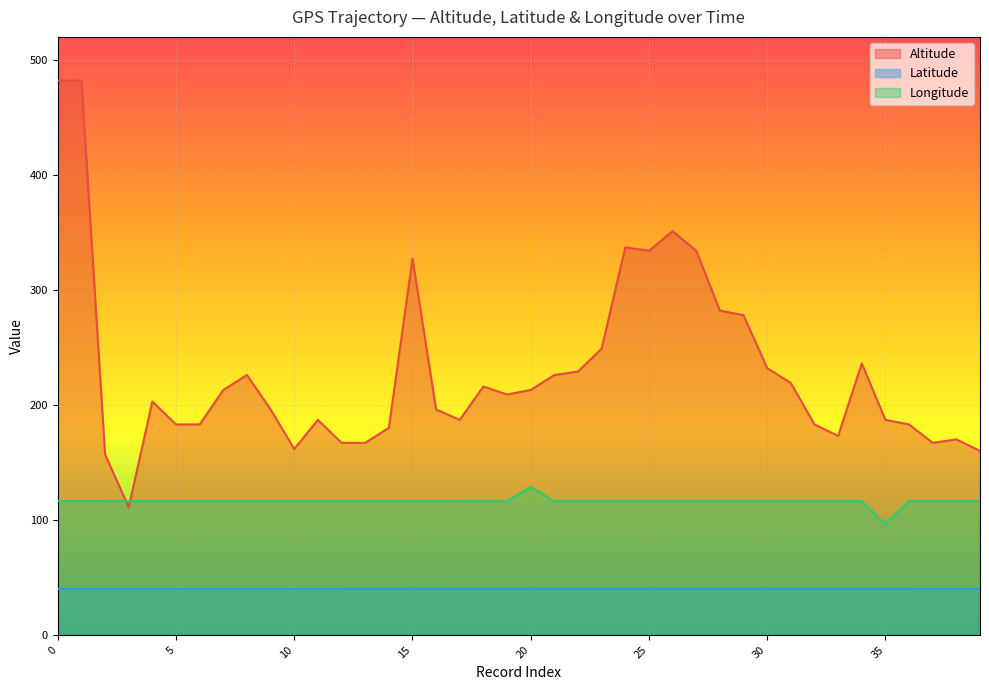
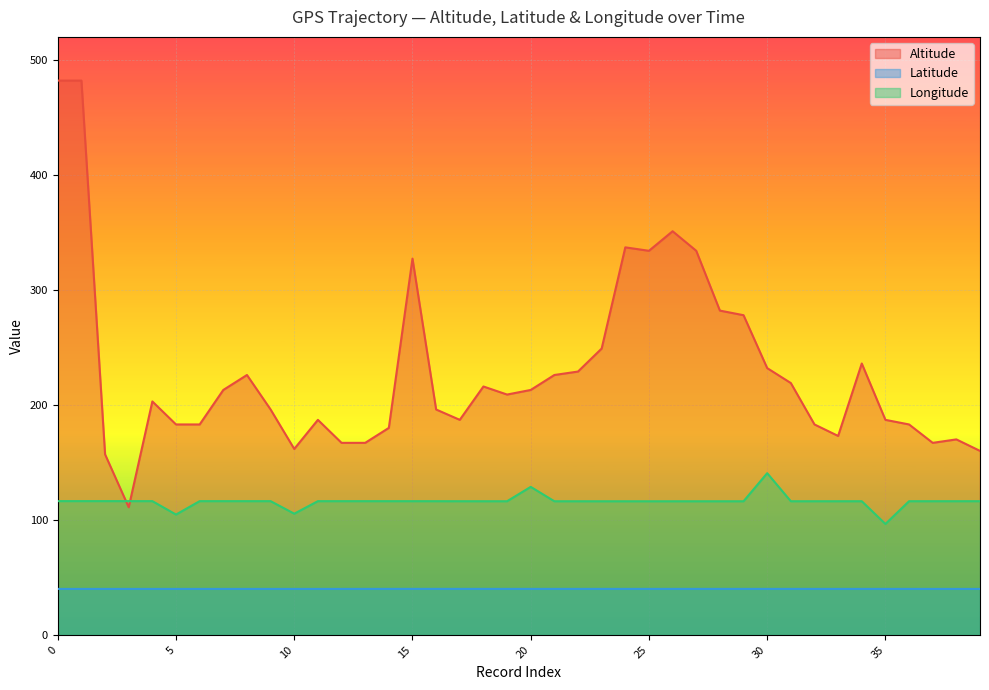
  {
    "Altitude": {
      "0": 482,
      "5": 183,
      "10": 162,
      "15": 327,
      "20": 213,
      "25": 334,
      "30": 232,
      "35": 187
    },
    "Latitude": {
      "0": 40,
      "5": 40,
      "10": 40,
      "15": 40,
      "20": 40,
      "25": 40,
      "30": 40,
      "35": 40
    },
    "Longitude": {
      "0": 116,
-     "5": 116,
-     "10": 116,
+     "5": 105,
+     "10": 105,
      "15": 116,
      "20": 129,
      "25": 116,
-     "30": 116,
+     "30": 141,
      "35": 96
    }
  }
